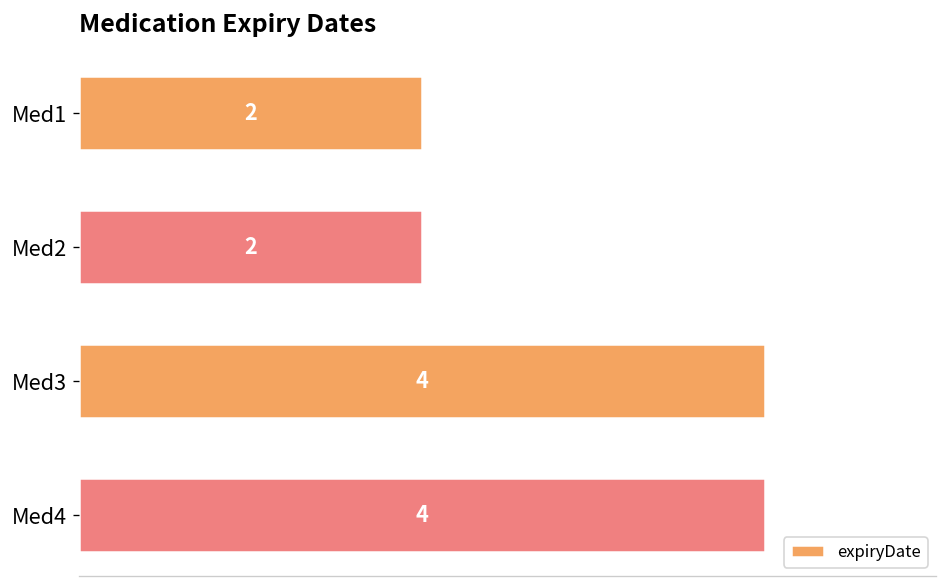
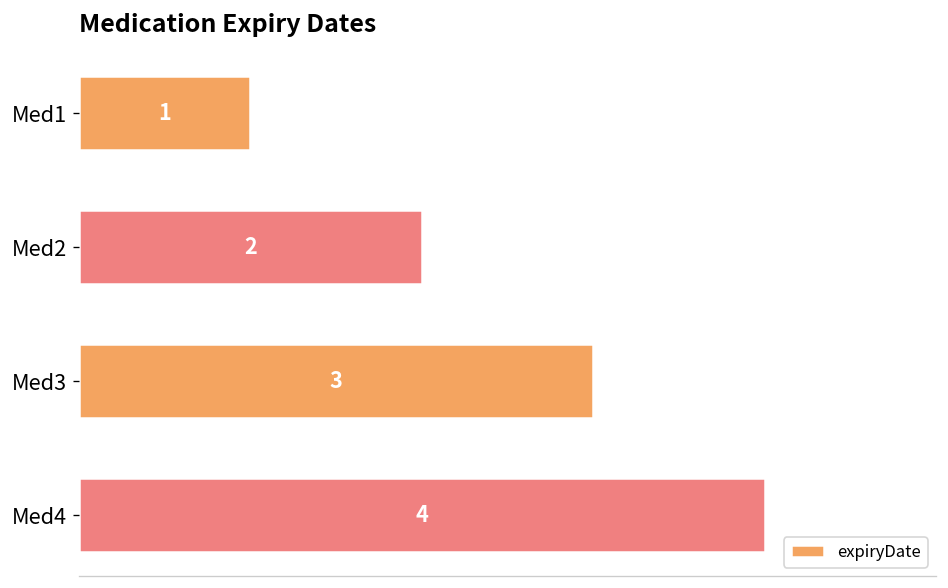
  {
-   "Med1": 2,
+   "Med1": 1,
    "Med2": 2,
-   "Med3": 4,
+   "Med3": 3,
    "Med4": 4
  }
